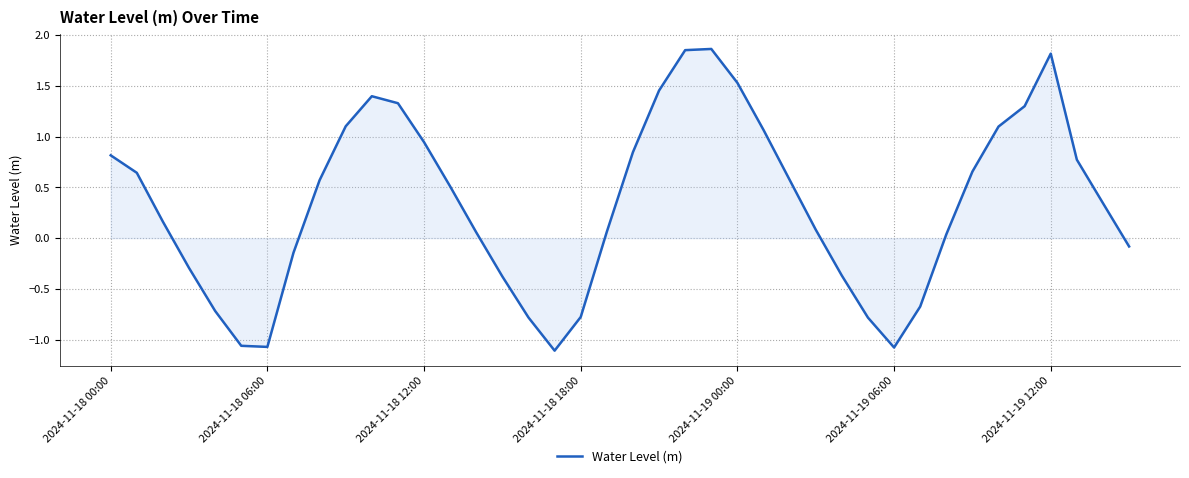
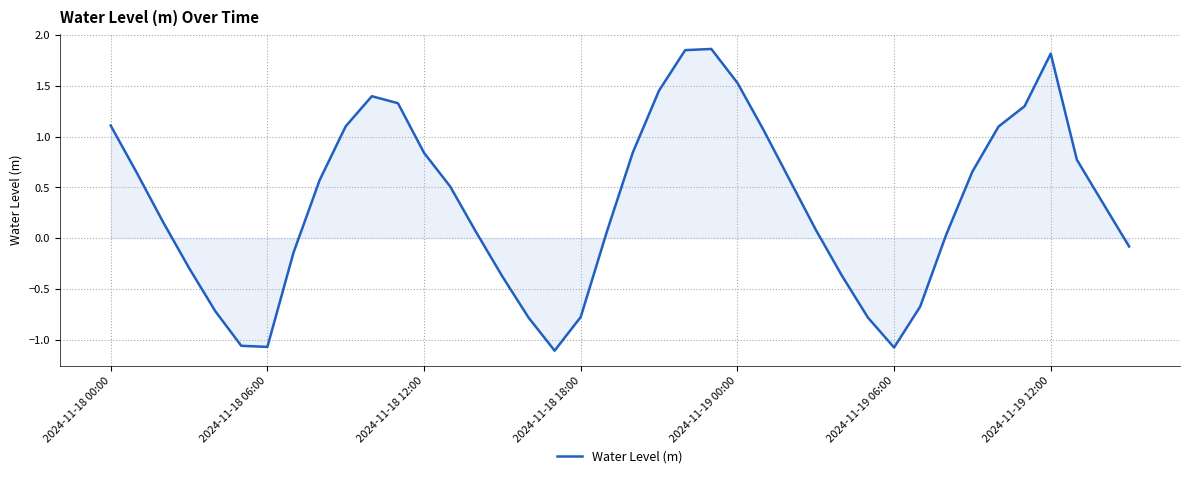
  {
    "Water Level (m)": {
-     "2024-11-18 00:00": 0.82,
+     "2024-11-18 00:00": 1.11,
      "2024-11-18 06:00": -1.07,
-     "2024-11-18 12:00": 0.94,
+     "2024-11-18 12:00": 0.84,
      "2024-11-18 18:00": -0.78,
      "2024-11-19 06:00": -1.08
    }
  }
